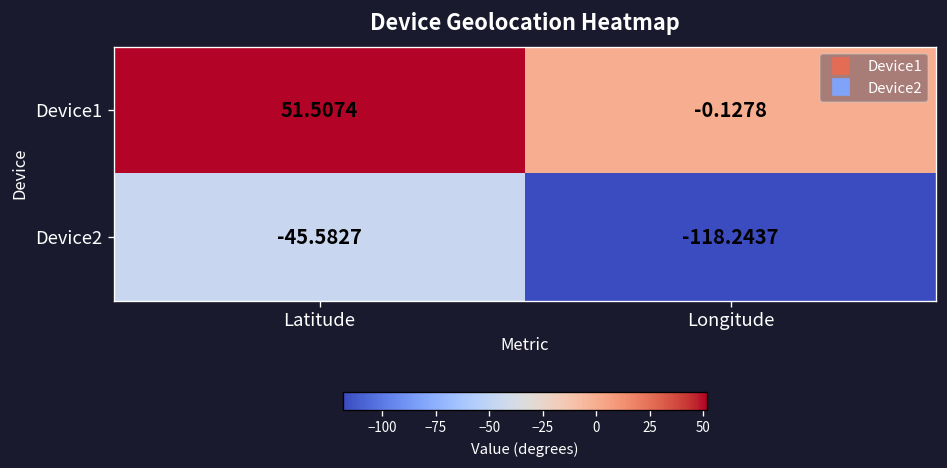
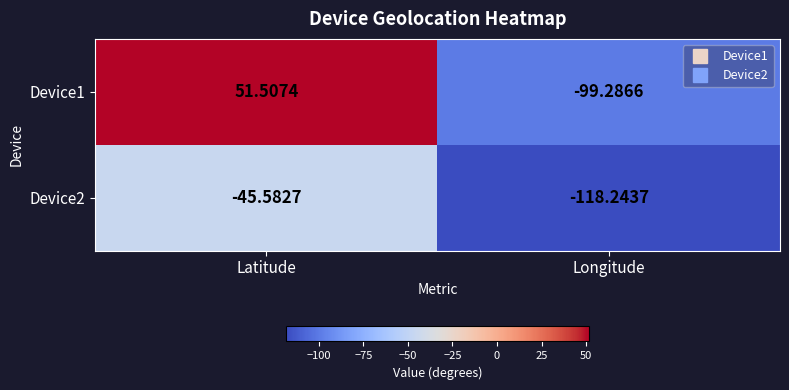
  {
    "Device1": {
      "Latitude": 51.5074,
-     "Longitude": -0.1278
+     "Longitude": -99.2866
    },
    "Device2": {
      "Latitude": -45.5827,
      "Longitude": -118.2437
    }
  }
